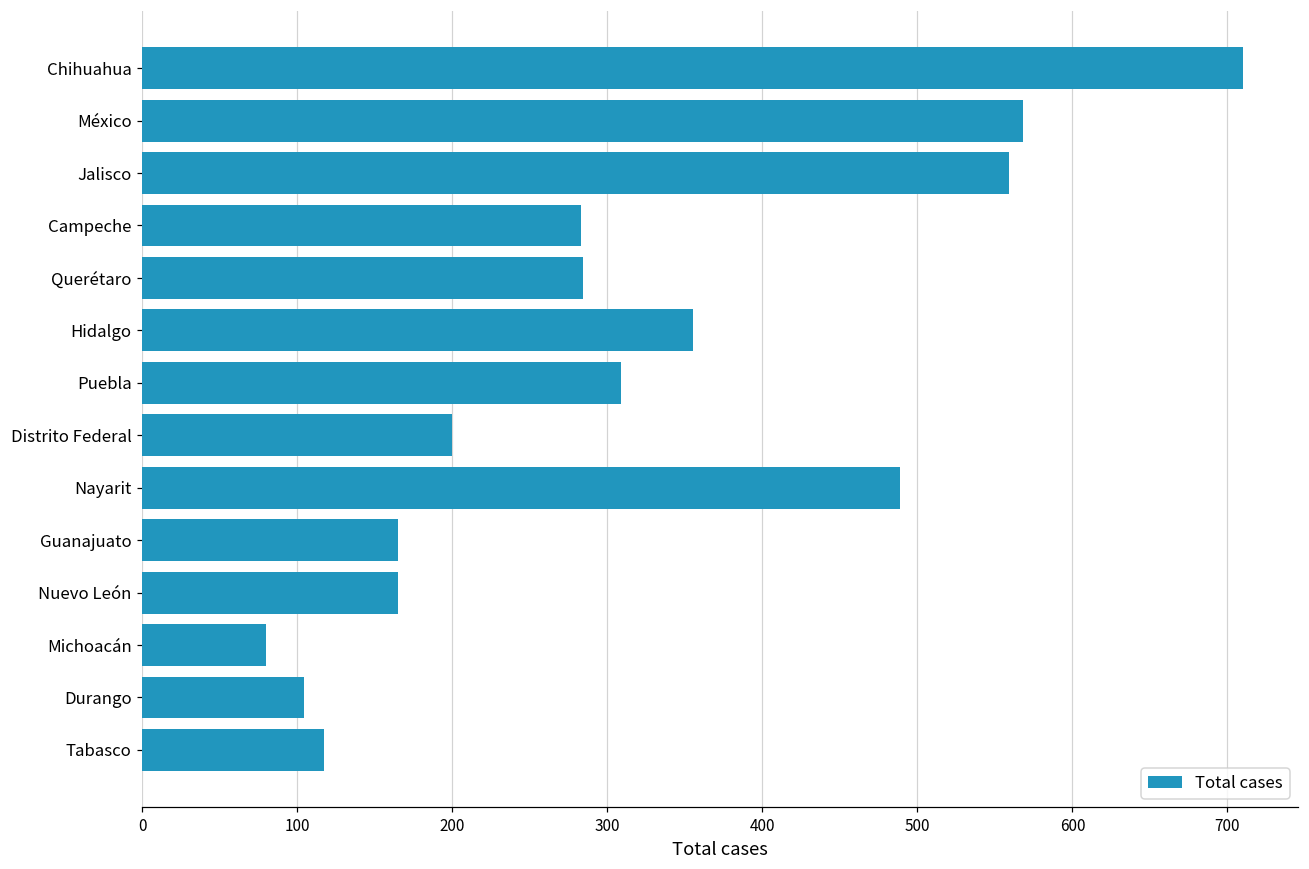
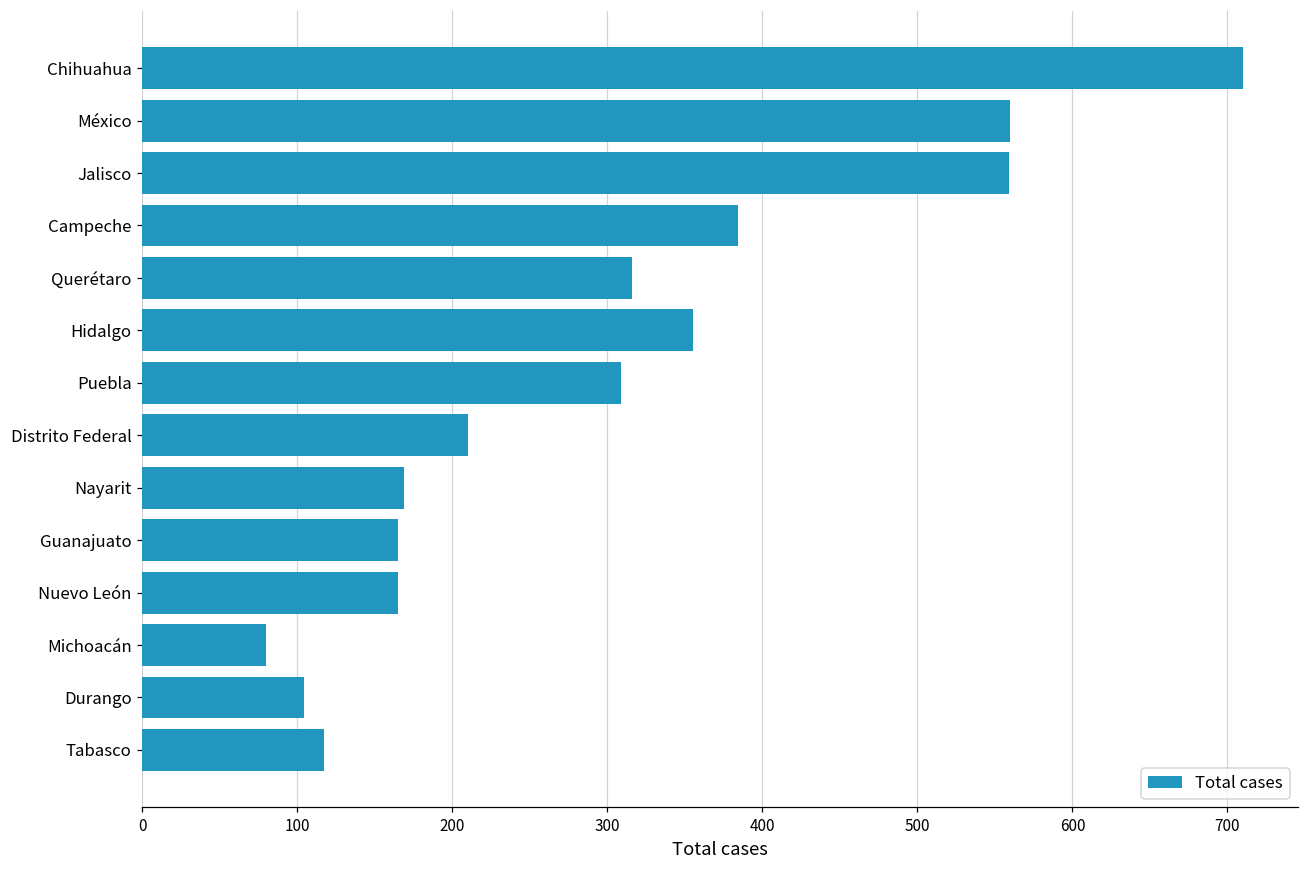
  {
    "Chihuahua": 710,
-   "México": 568,
+   "México": 560,
    "Jalisco": 559,
-   "Campeche": 283,
-   "Querétaro": 284,
+   "Campeche": 384,
+   "Querétaro": 316,
    "Hidalgo": 355,
    "Puebla": 309,
-   "Distrito Federal": 200,
-   "Nayarit": 489,
+   "Distrito Federal": 210,
+   "Nayarit": 169,
    "Guanajuato": 165,
    "Nuevo León": 165,
    "Michoacán": 80,
    "Durango": 104,
    "Tabasco": 117
  }
